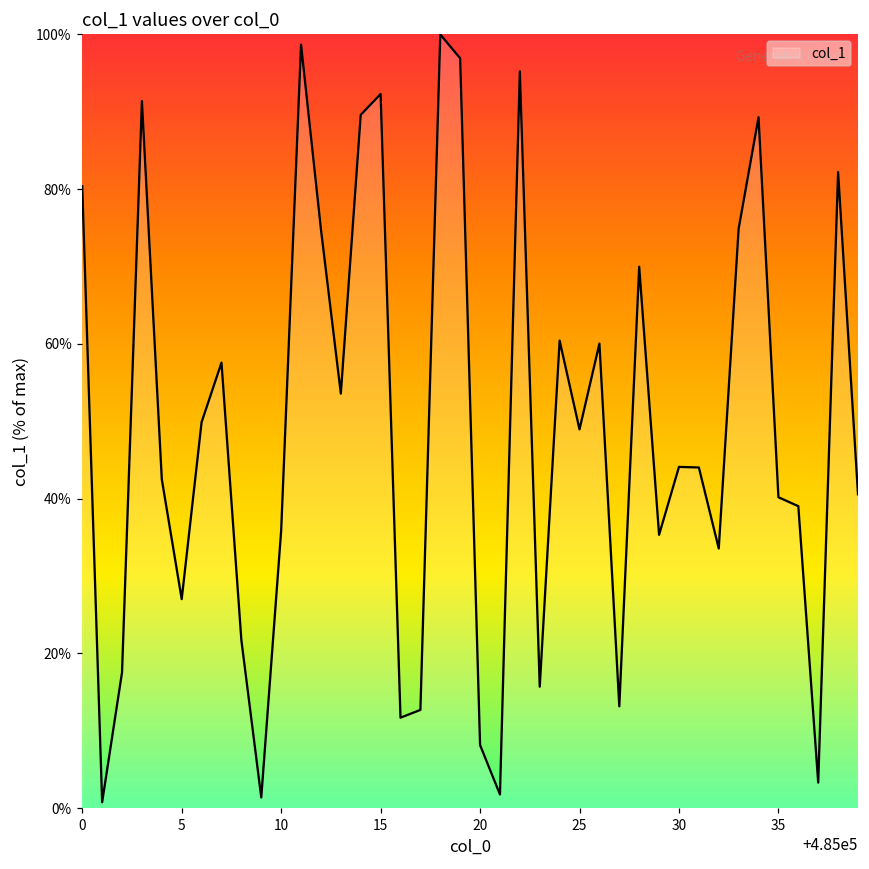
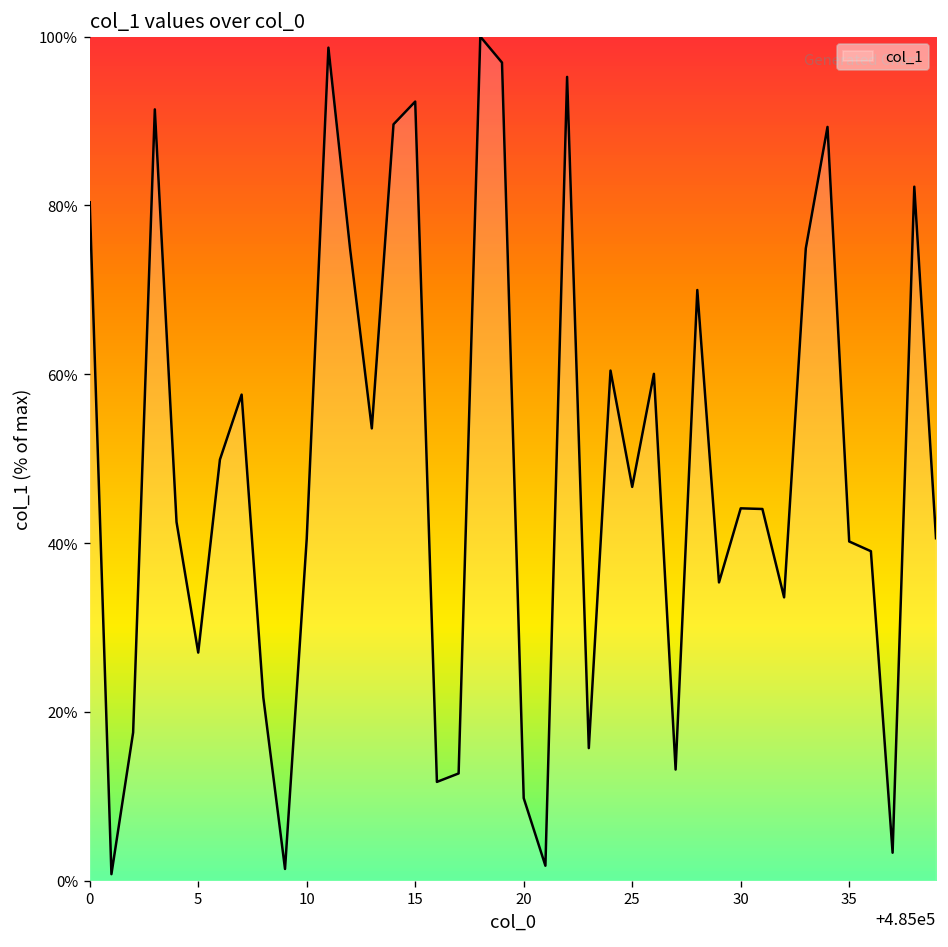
  {
    "0": "80%",
    "5": "27%",
-   "10": "36%",
+   "10": "40%",
    "15": "92%",
-   "20": "8%",
-   "25": "49%",
+   "20": "10%",
+   "25": "47%",
    "30": "44%",
    "35": "40%"
  }
